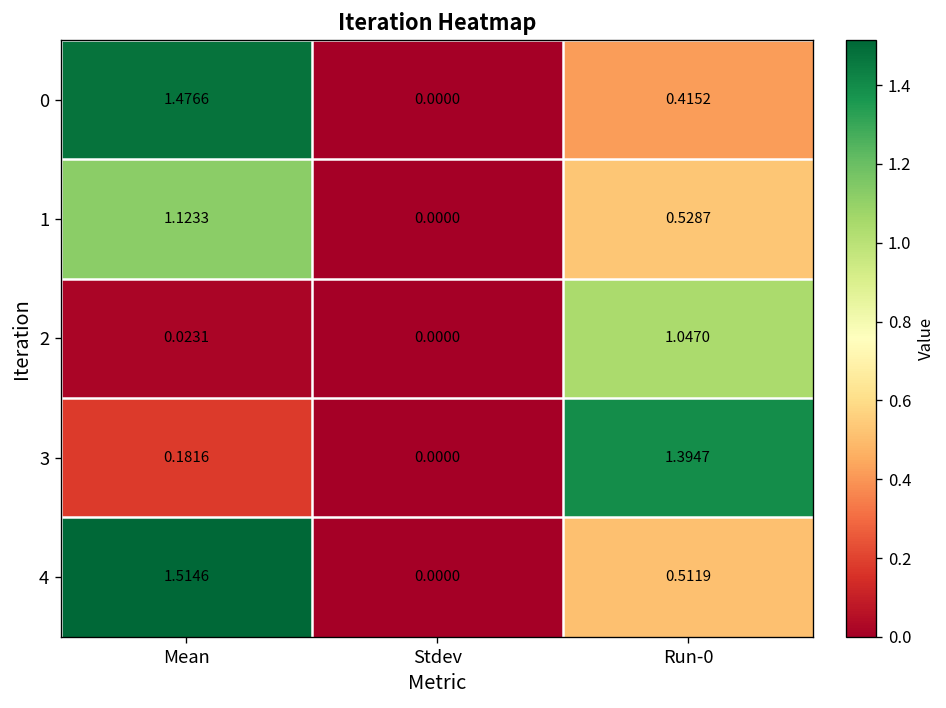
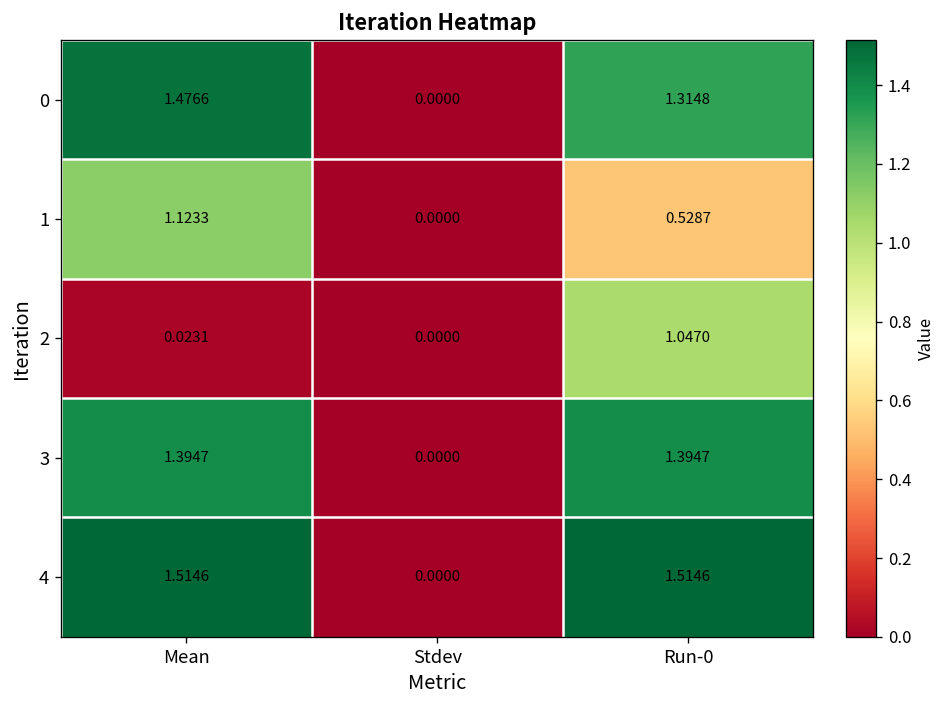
  {
    "0": {
      "Mean": 1.4766,
      "Stdev": 0.0000,
-     "Run-0": 0.4152
+     "Run-0": 1.3148
    },
    "1": {
      "Mean": 1.1233,
      "Stdev": 0.0000,
      "Run-0": 0.5287
    },
    "2": {
      "Mean": 0.0231,
      "Stdev": 0.0000,
      "Run-0": 1.0470
    },
    "3": {
-     "Mean": 0.1816,
+     "Mean": 1.3947,
      "Stdev": 0.0000,
      "Run-0": 1.3947
    },
    "4": {
      "Mean": 1.5146,
      "Stdev": 0.0000,
-     "Run-0": 0.5119
+     "Run-0": 1.5146
    }
  }
